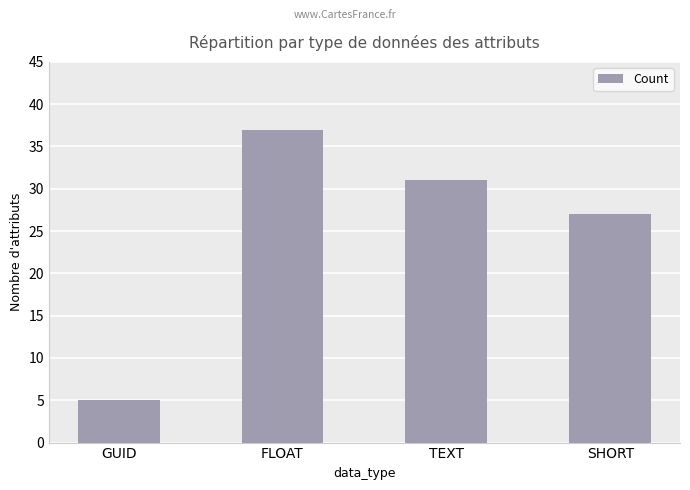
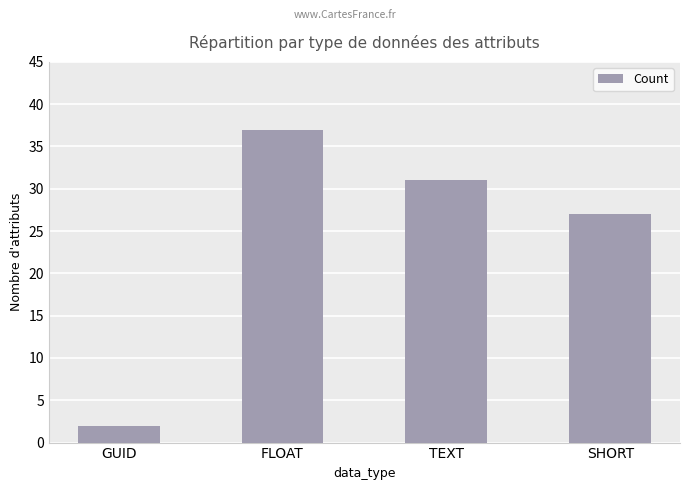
  {
-   "GUID": 5,
+   "GUID": 2,
    "FLOAT": 37,
    "TEXT": 31,
    "SHORT": 27
  }
